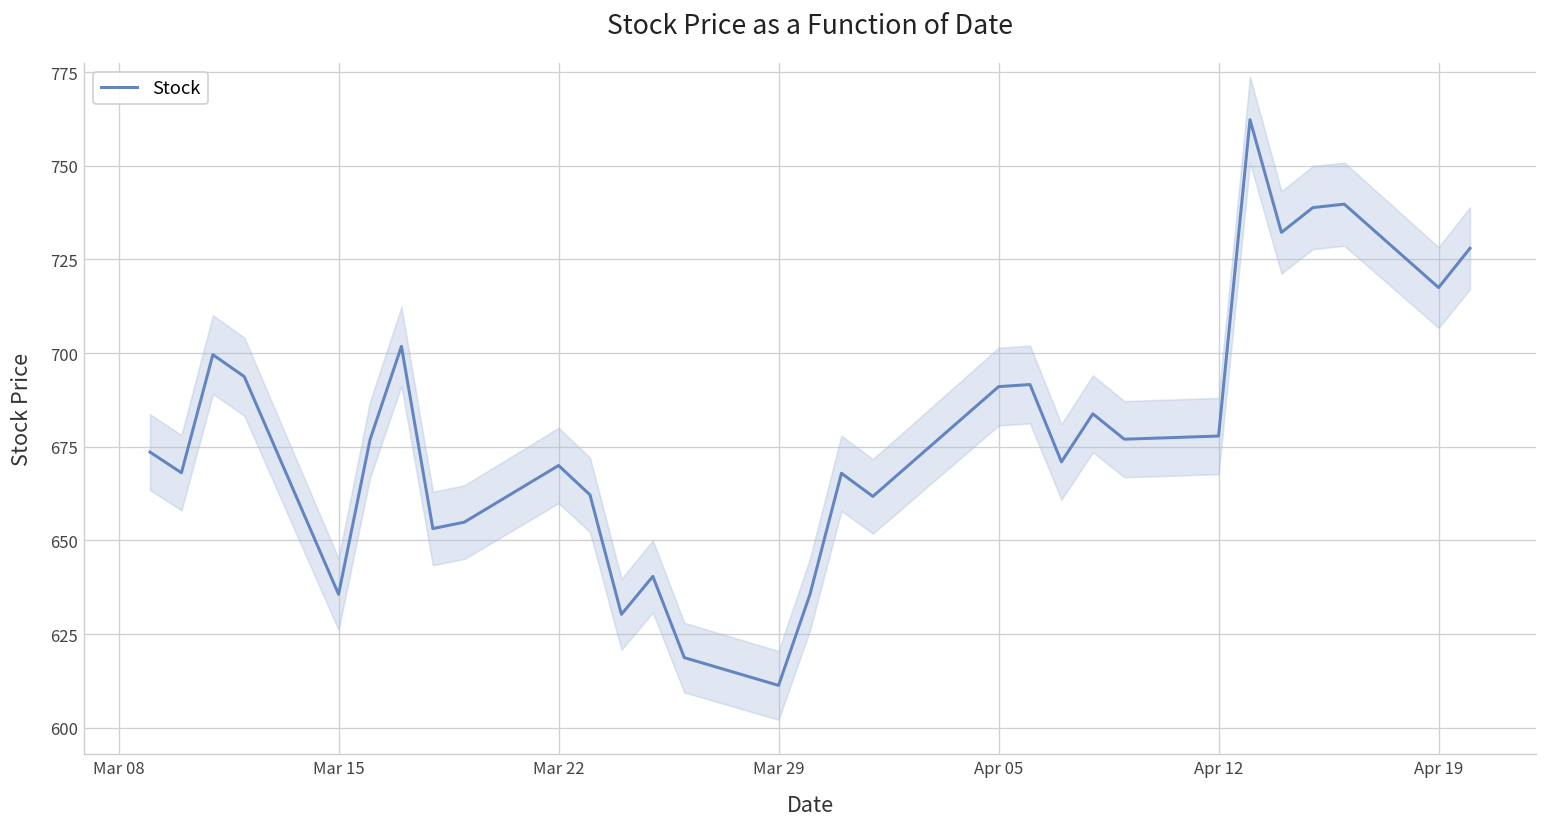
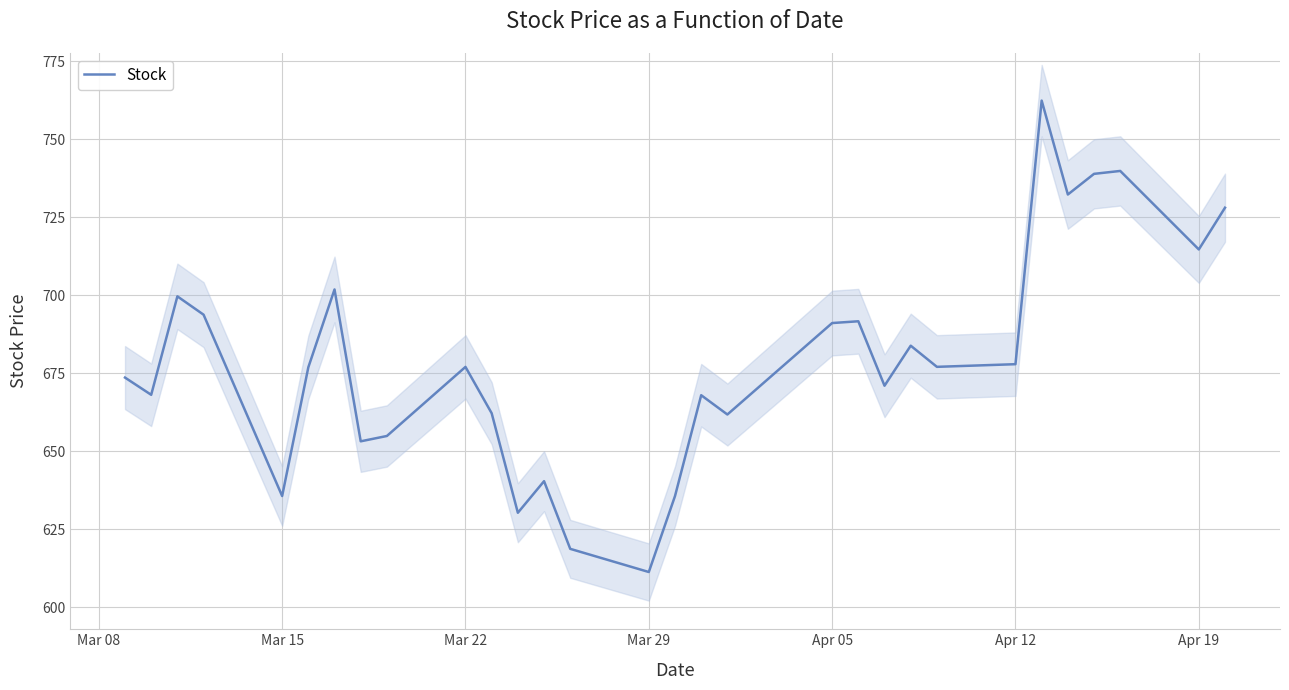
  {
    "Stock": {
      "Mar 15": 636,
-     "Mar 22": 670,
+     "Mar 22": 677,
      "Mar 29": 611,
      "Apr 05": 691,
      "Apr 12": 678,
-     "Apr 19": 718
+     "Apr 19": 715
    }
  }
